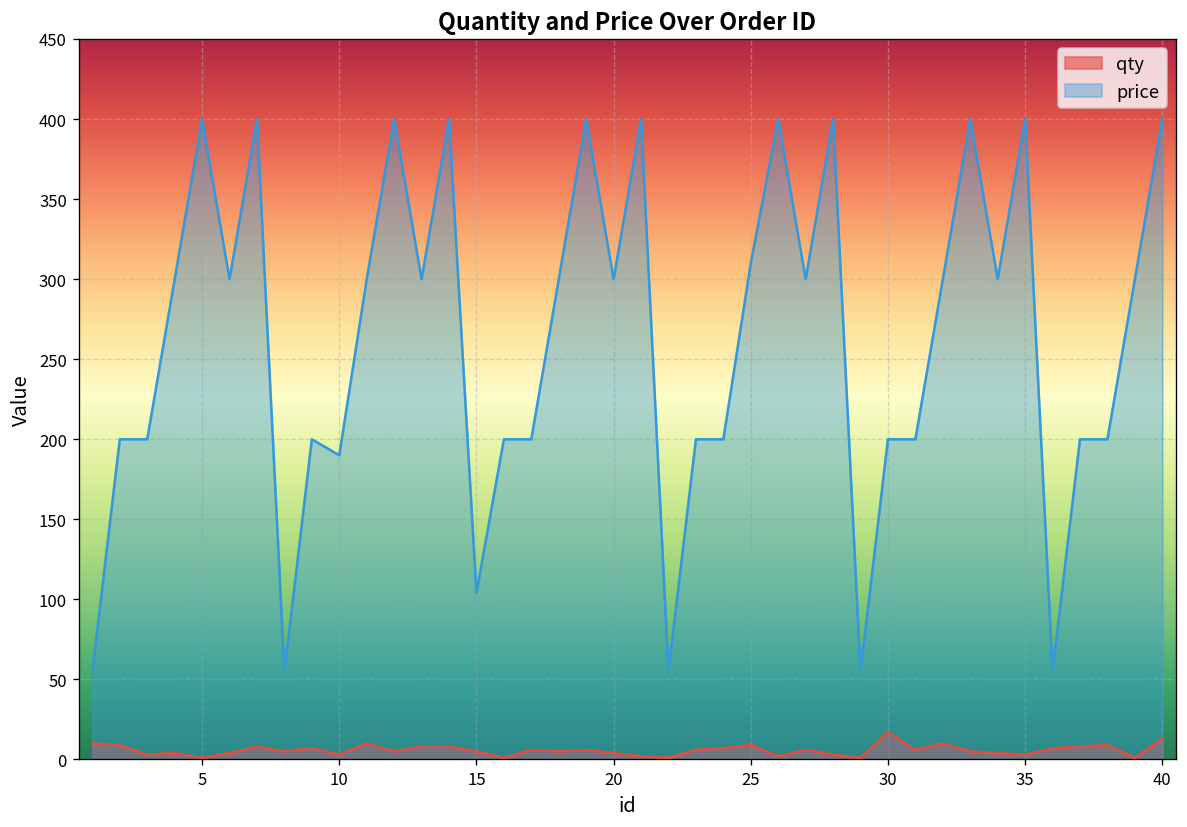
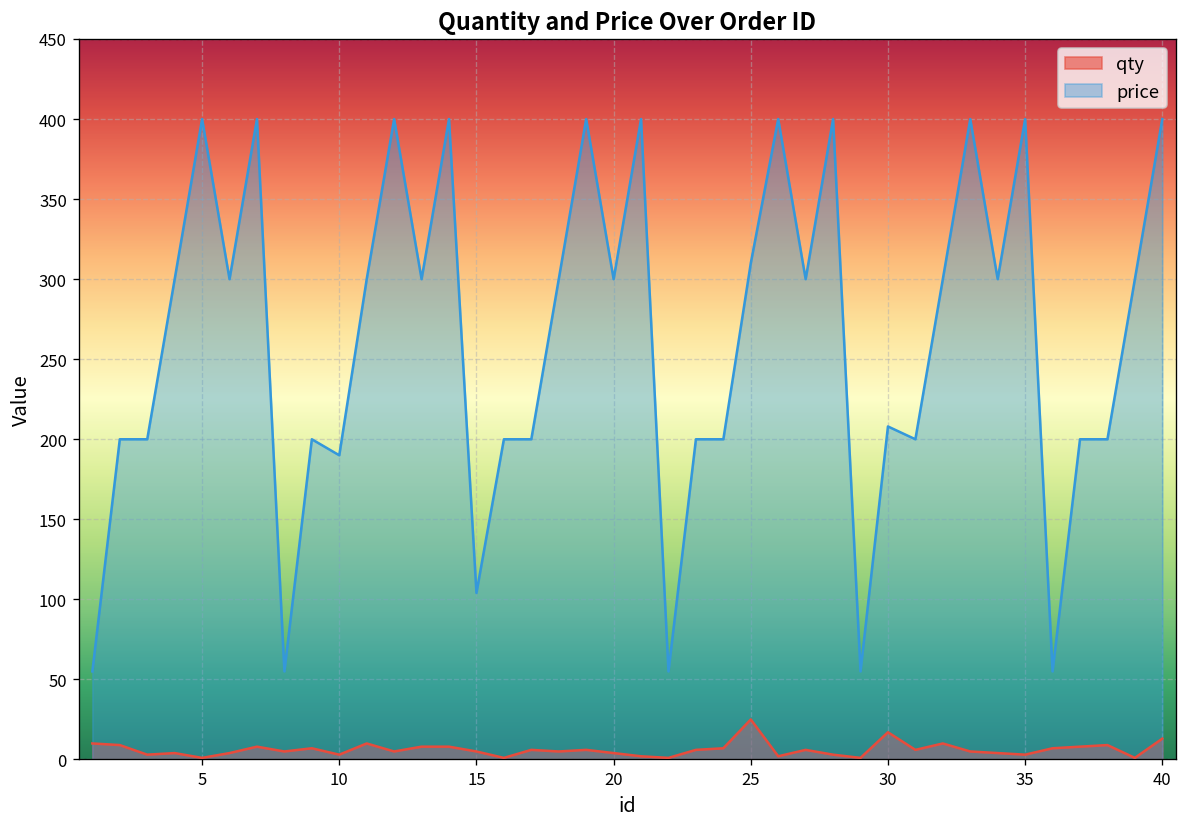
  {
    "qty": {
      "5": 1,
      "10": 3,
      "15": 5,
      "20": 4,
-     "25": 9,
+     "25": 25,
      "30": 17,
      "35": 3,
      "40": 13
    },
    "price": {
      "5": 400,
      "10": 190,
      "15": 104,
      "20": 300,
      "25": 310,
-     "30": 200,
+     "30": 208,
      "35": 400,
      "40": 400
    }
  }
